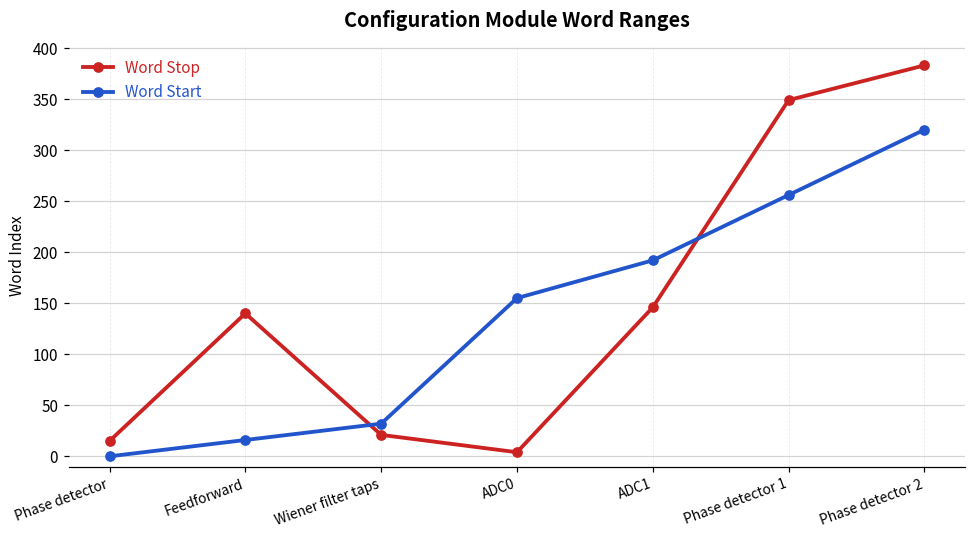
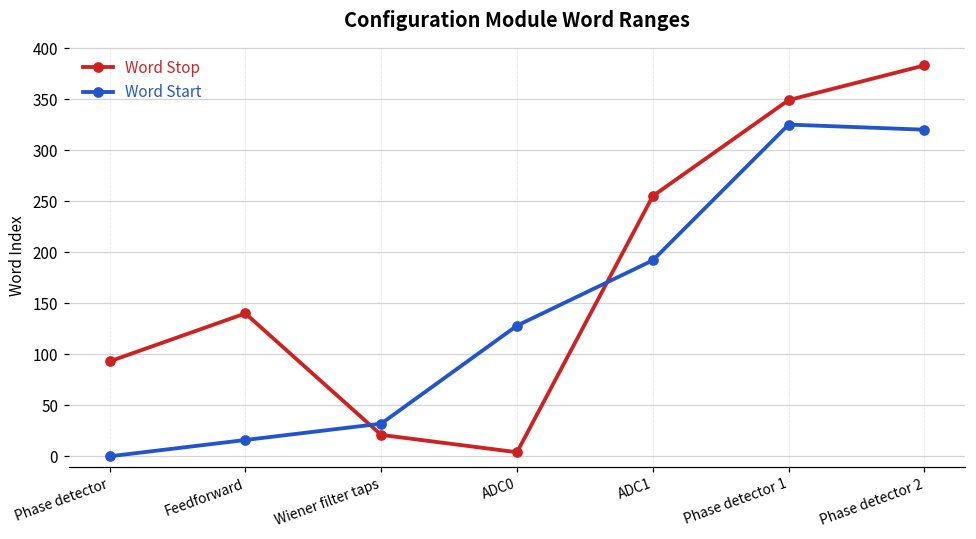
  {
    "Word Stop": {
-     "Phase detector": 20,
+     "Phase detector": 90,
      "Feedforward": 140,
      "Wiener filter taps": 20,
      "ADC0": 0,
-     "ADC1": 150,
+     "ADC1": 260,
      "Phase detector 1": 350,
      "Phase detector 2": 380
    },
    "Word Start": {
      "Phase detector": 0,
      "Feedforward": 20,
      "Wiener filter taps": 30,
-     "ADC0": 160,
+     "ADC0": 130,
      "ADC1": 190,
-     "Phase detector 1": 260,
+     "Phase detector 1": 330,
      "Phase detector 2": 320
    }
  }
